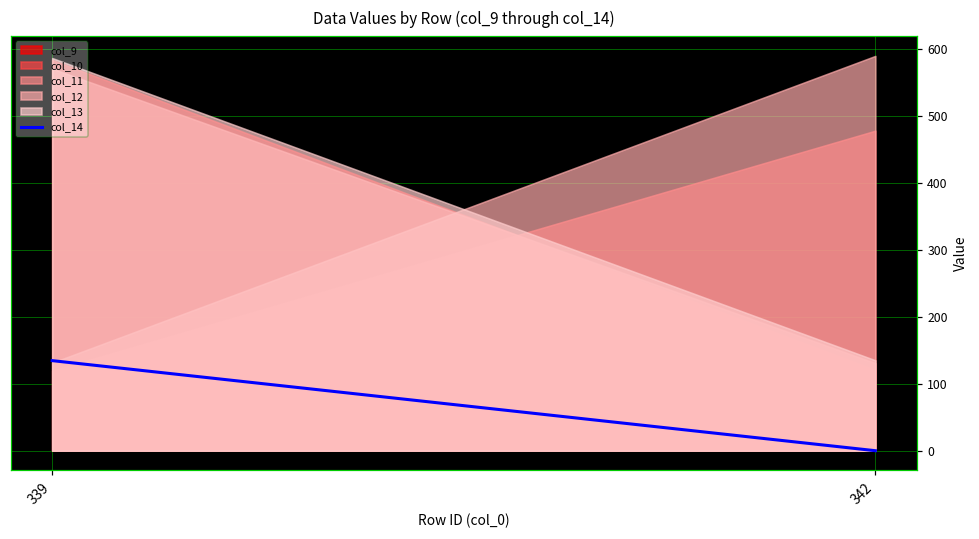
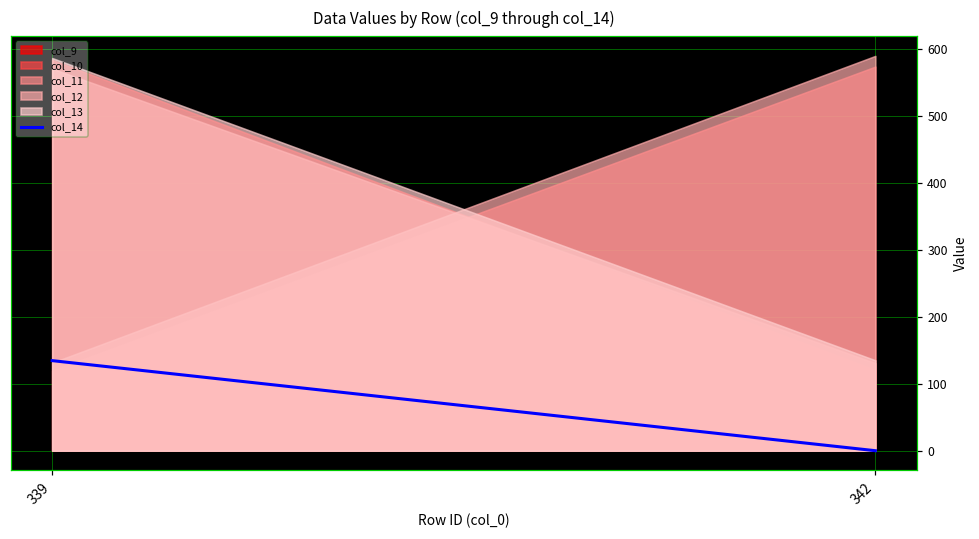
  {
    "col_14": {
      "342": 0
    },
    "col_9": {
      "342": 120
    },
    "col_10": {
      "339": 120,
-     "342": 480
+     "342": 570
    }
  }
